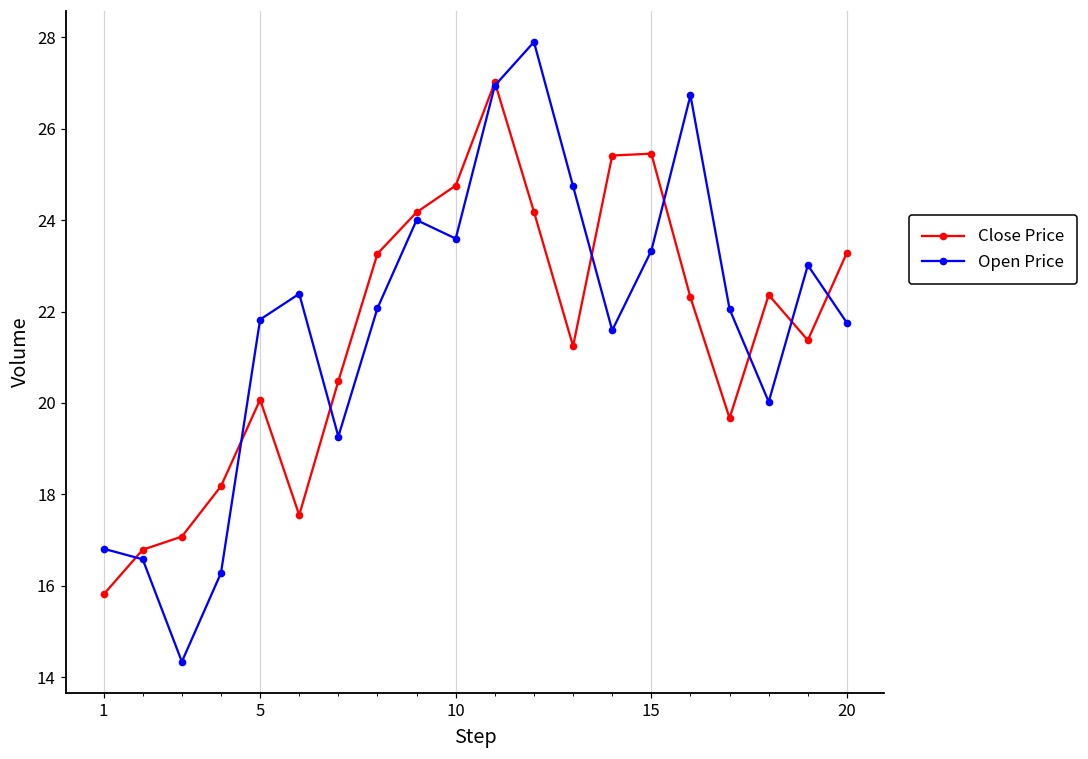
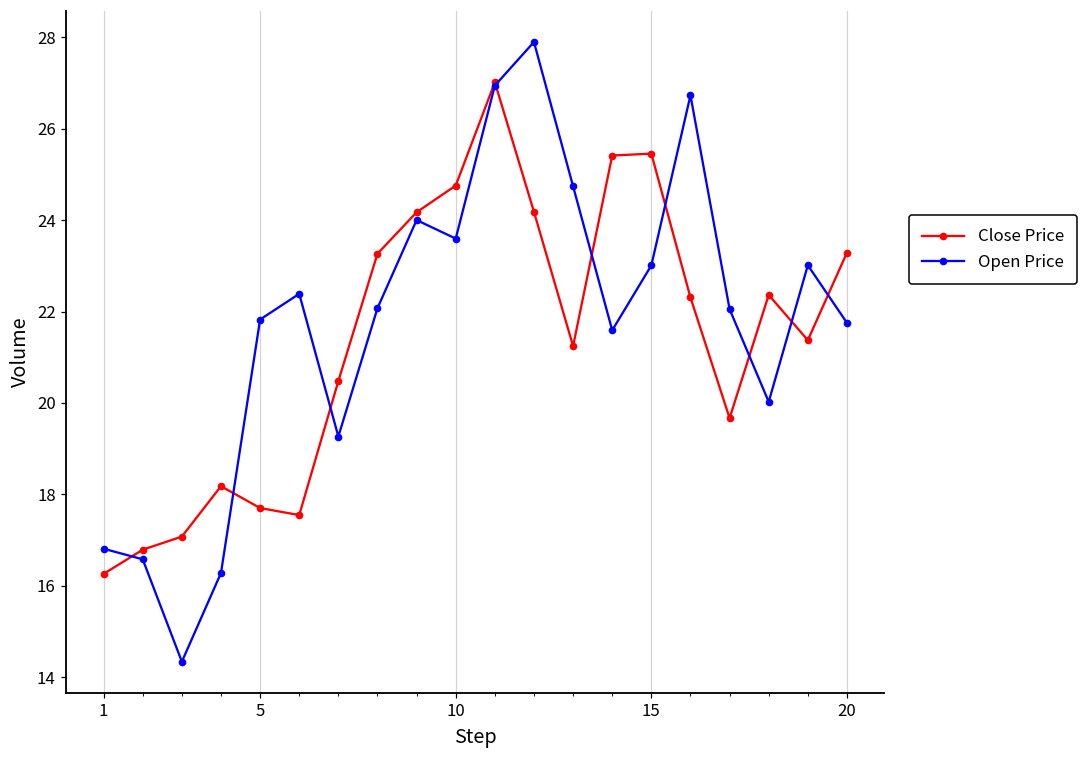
  {
    "Close Price": {
-     "1": 15.8,
-     "5": 20.1,
+     "1": 16.3,
+     "5": 17.7,
      "10": 24.8,
      "15": 25.5,
      "20": 23.3
    },
    "Open Price": {
      "1": 16.8,
      "5": 21.8,
      "10": 23.6,
-     "15": 23.3,
+     "15": 23.0,
      "20": 21.8
    }
  }
